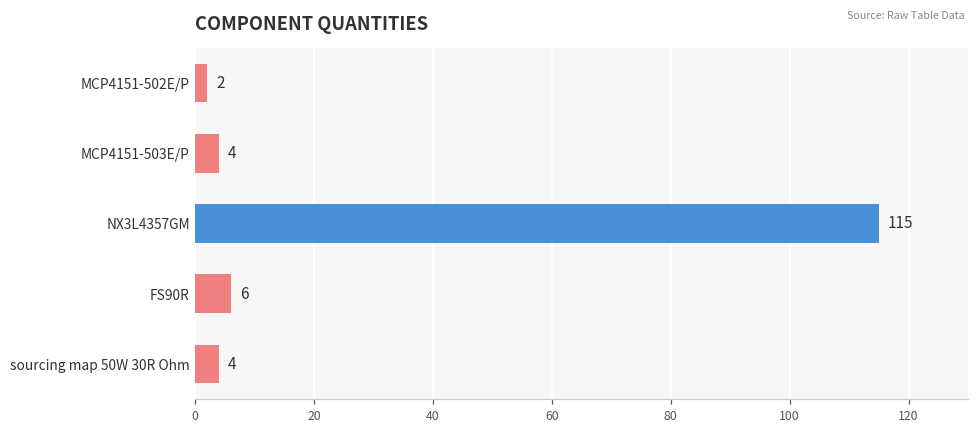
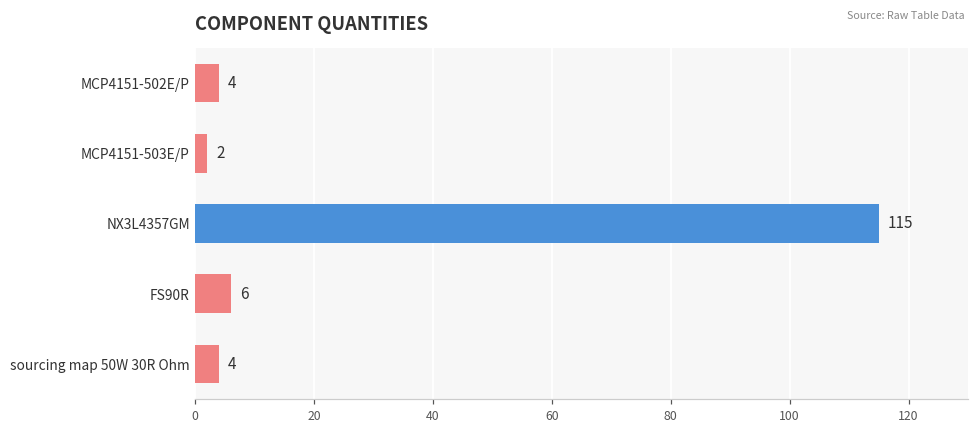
  {
-   "MCP4151-502E/P": 2,
-   "MCP4151-503E/P": 4,
+   "MCP4151-502E/P": 4,
+   "MCP4151-503E/P": 2,
    "NX3L4357GM": 115,
    "FS90R": 6,
    "sourcing map 50W 30R Ohm": 4
  }
